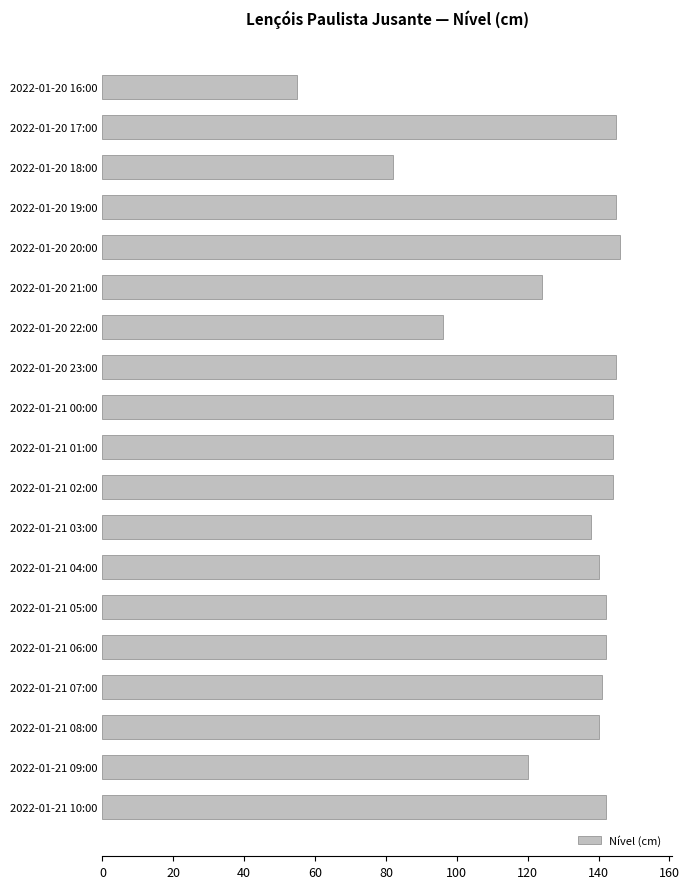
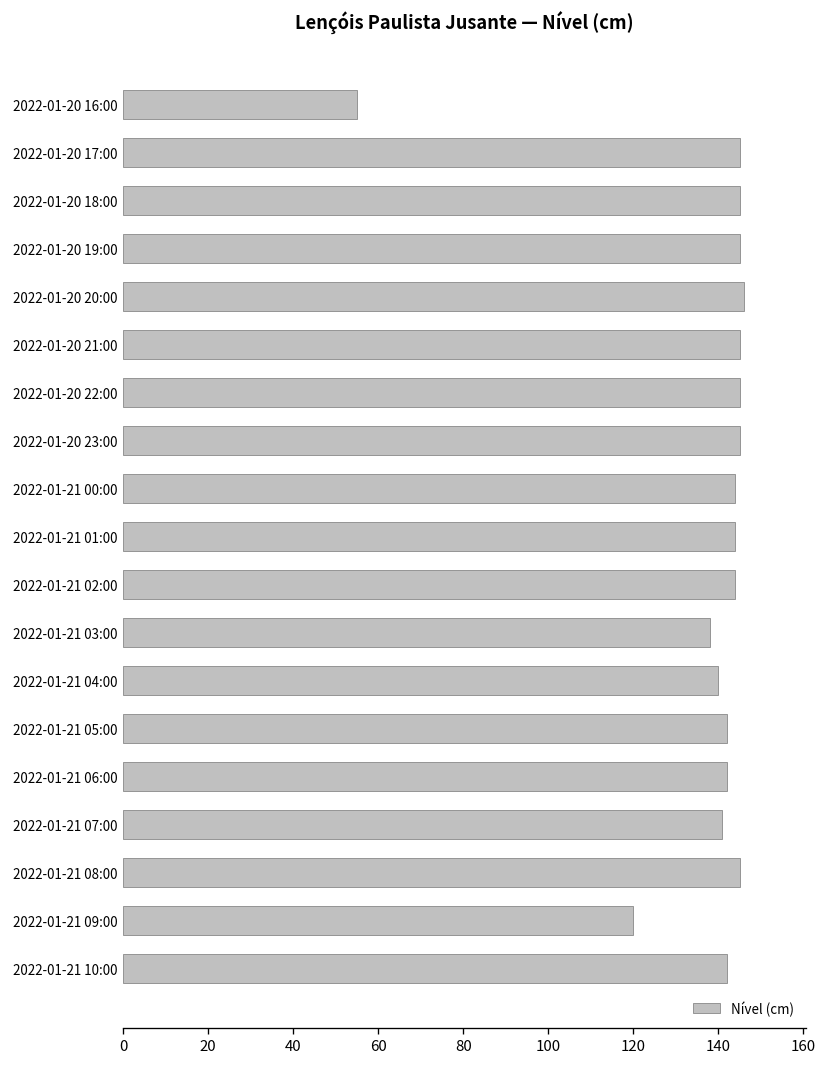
  {
    "2022-01-20 16:00": 55,
    "2022-01-20 17:00": 145,
-   "2022-01-20 18:00": 82,
+   "2022-01-20 18:00": 145,
    "2022-01-20 19:00": 145,
    "2022-01-20 20:00": 146,
-   "2022-01-20 21:00": 124,
-   "2022-01-20 22:00": 96,
+   "2022-01-20 21:00": 145,
+   "2022-01-20 22:00": 145,
    "2022-01-20 23:00": 145,
    "2022-01-21 00:00": 144,
    "2022-01-21 01:00": 144,
    "2022-01-21 02:00": 144,
    "2022-01-21 03:00": 138,
    "2022-01-21 04:00": 140,
    "2022-01-21 05:00": 142,
    "2022-01-21 06:00": 142,
    "2022-01-21 07:00": 141,
-   "2022-01-21 08:00": 140,
+   "2022-01-21 08:00": 145,
    "2022-01-21 09:00": 120,
    "2022-01-21 10:00": 142
  }
